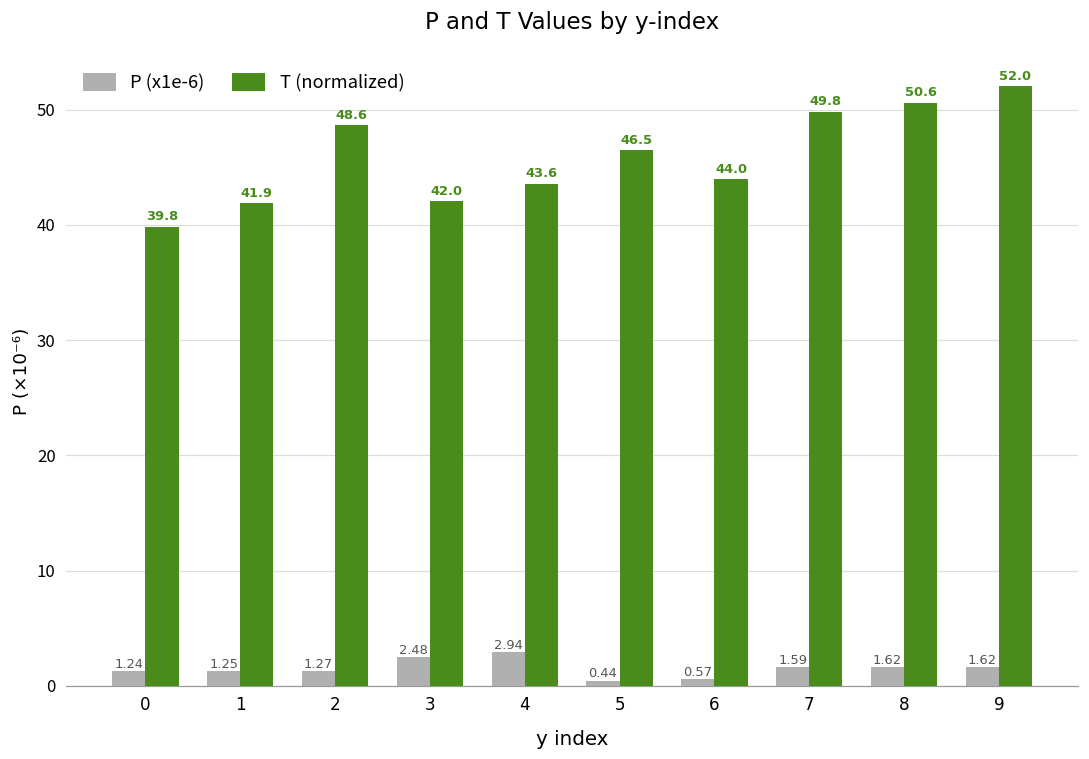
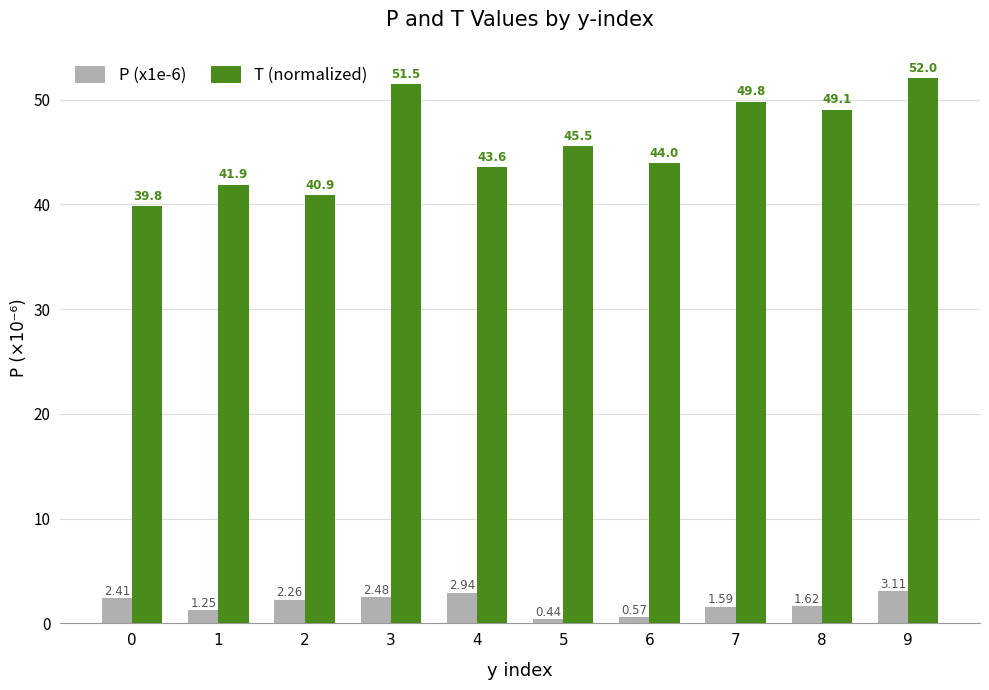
  {
    "P (x1e-6)": {
-     "0": 1.24,
+     "0": 2.41,
      "1": 1.25,
-     "2": 1.27,
+     "2": 2.26,
      "3": 2.48,
      "4": 2.94,
      "5": 0.44,
      "6": 0.57,
      "7": 1.59,
      "8": 1.62,
-     "9": 1.62
+     "9": 3.11
    },
    "T (normalized)": {
      "0": 39.8,
      "1": 41.9,
-     "2": 48.6,
-     "3": 42.0,
+     "2": 40.9,
+     "3": 51.5,
      "4": 43.6,
-     "5": 46.5,
+     "5": 45.5,
      "6": 44.0,
      "7": 49.8,
-     "8": 50.6,
+     "8": 49.1,
      "9": 52.0
    }
  }
